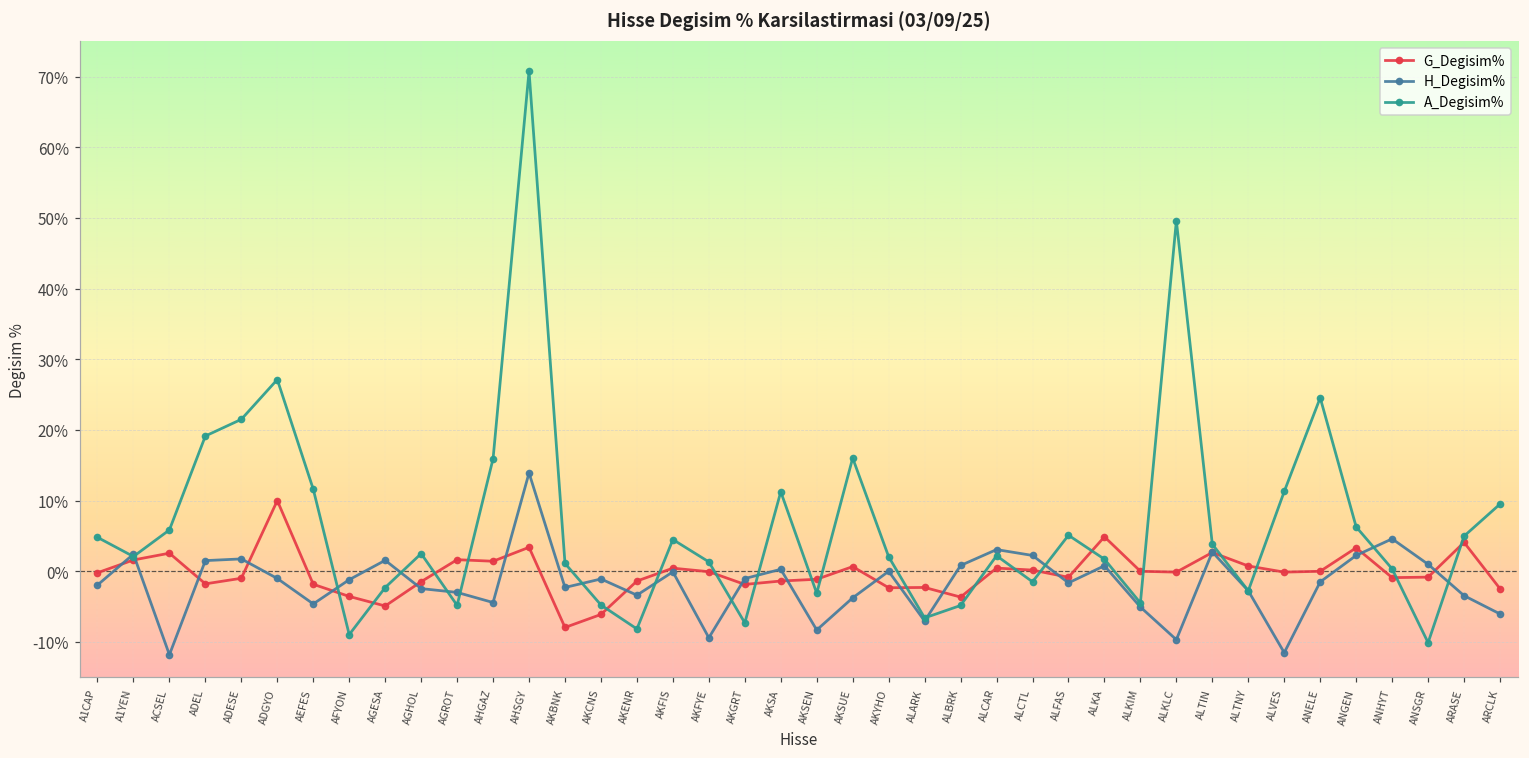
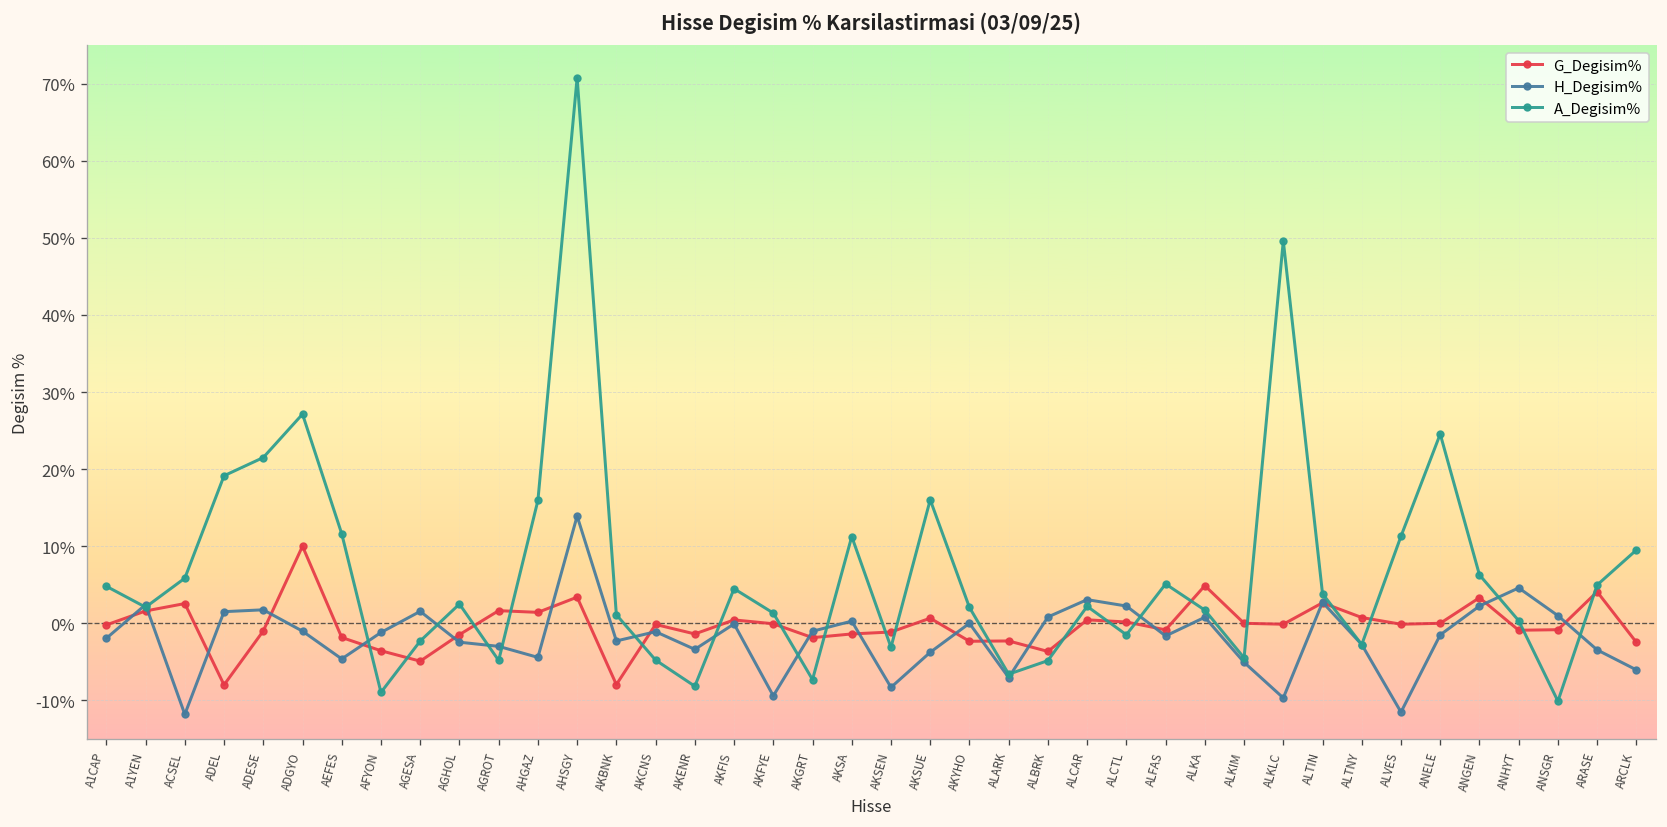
  {
    "G_Degisim%": {
      "A1CAP": "0%",
      "A1YEN": "2%",
      "ACSEL": "3%",
-     "ADEL": "-2%",
+     "ADEL": "-8%",
      "ADESE": "-1%",
      "ADGYO": "10%",
      "AEFES": "-2%",
      "AFYON": "-4%",
      "AGESA": "-5%",
      "AGHOL": "-1%",
      "AGROT": "2%",
      "AHGAZ": "1%",
      "AHSGY": "3%",
      "AKBNK": "-8%",
-     "AKCNS": "-6%",
+     "AKCNS": "0%",
      "AKENR": "-1%",
      "AKFIS": "0%",
      "AKFYE": "0%",
      "AKGRT": "-2%",
      "AKSA": "-1%",
      "AKSEN": "-1%",
      "AKSUE": "1%",
      "AKYHO": "-2%",
      "ALARK": "-2%",
      "ALBRK": "-4%",
      "ALCAR": "0%",
      "ALCTL": "0%",
      "ALFAS": "-1%",
      "ALKA": "5%",
      "ALKIM": "0%",
      "ALKLC": "0%",
      "ALTNY": "1%",
      "ALVES": "0%",
      "ANELE": "0%",
      "ANGEN": "3%",
      "ANHYT": "-1%",
      "ANSGR": "-1%",
      "ARASE": "4%",
      "ARCLK": "-2%"
    }
  }
